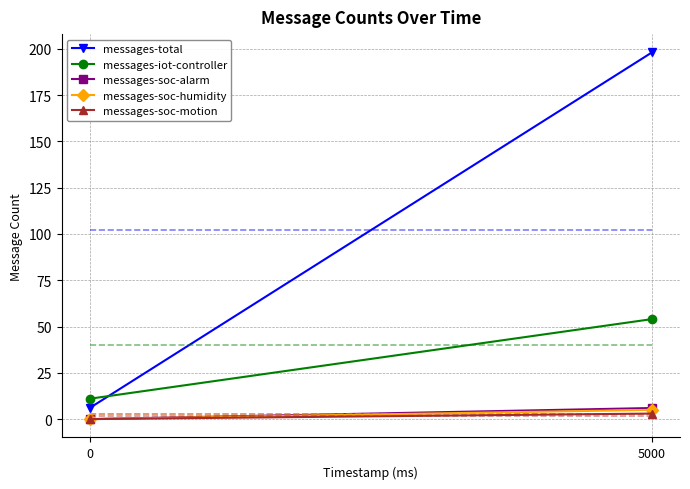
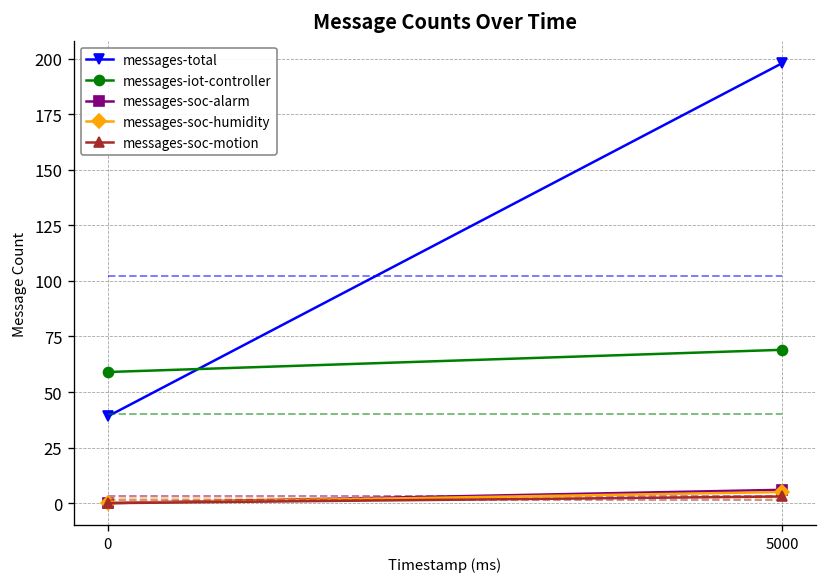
  {
    "messages-total": {
-     "0": 6,
+     "0": 39,
      "5000": 198
    },
    "messages-iot-controller": {
-     "0": 11,
-     "5000": 54
+     "0": 59,
+     "5000": 69
    },
    "messages-soc-motion": {
      "5000": 3
    }
  }
